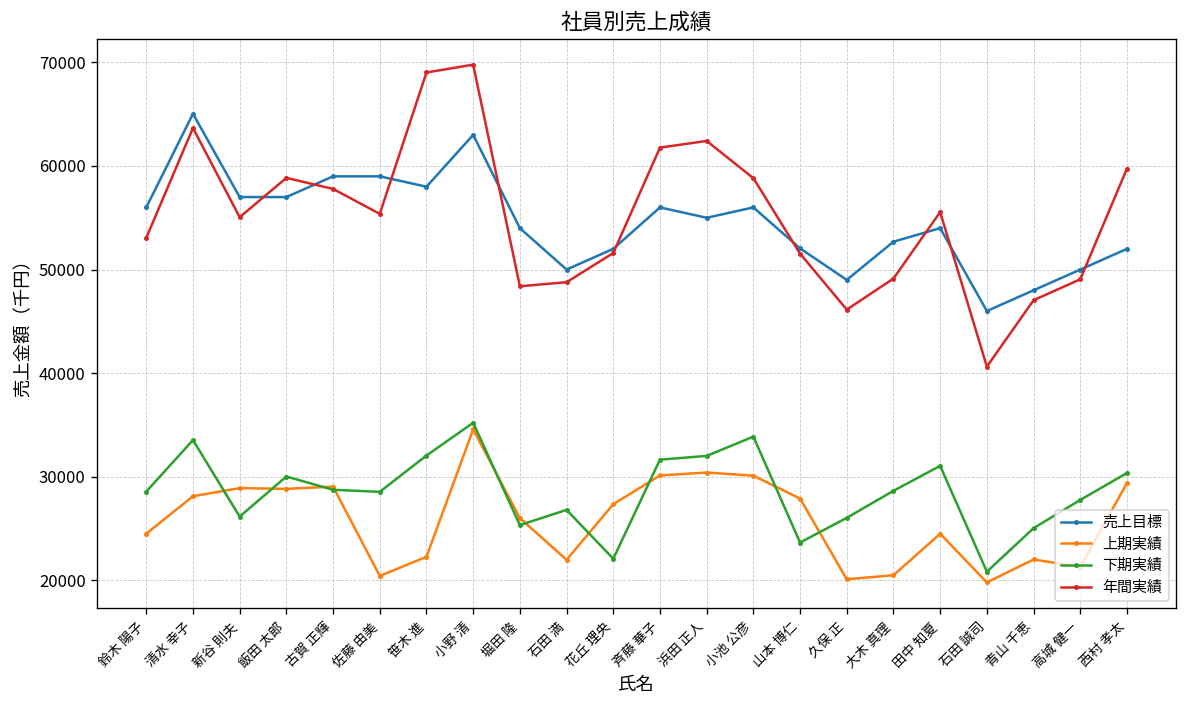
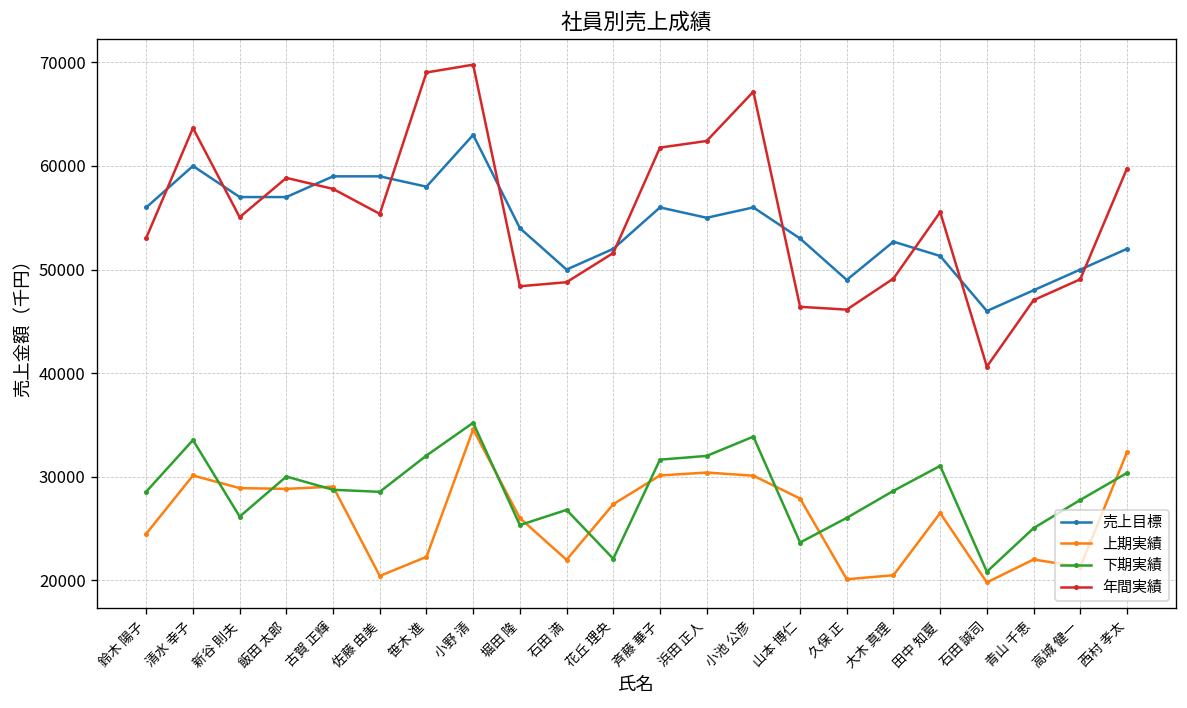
  {
    "売上目標": {
      "鈴木 陽子": 56000,
-     "清水 幸子": 65000,
+     "清水 幸子": 60000,
      "新谷 則夫": 57000,
      "飯田 太郎": 57000,
      "古賀 正輝": 59000,
      "佐藤 由美": 59000,
      "笹木 進": 58000,
      "小野 清": 63000,
      "堀田 隆": 54000,
      "石田 満": 50000,
      "花丘 理央": 52000,
      "斉藤 華子": 56000,
      "浜田 正人": 55000,
      "小池 公彦": 56000,
-     "山本 博仁": 52000,
+     "山本 博仁": 53000,
      "久保 正": 49000,
      "大木 真理": 53000,
-     "田中 知夏": 54000,
+     "田中 知夏": 51000,
      "石田 誠司": 46000,
      "青山 千恵": 48000,
      "高城 健一": 50000,
      "西村 孝太": 52000
    },
    "上期実績": {
      "鈴木 陽子": 25000,
-     "清水 幸子": 28000,
+     "清水 幸子": 30000,
      "新谷 則夫": 29000,
      "飯田 太郎": 29000,
      "古賀 正輝": 29000,
      "佐藤 由美": 20000,
      "笹木 進": 22000,
      "小野 清": 35000,
      "堀田 隆": 26000,
      "石田 満": 22000,
      "花丘 理央": 27000,
      "斉藤 華子": 30000,
      "浜田 正人": 30000,
      "小池 公彦": 30000,
      "山本 博仁": 28000,
      "久保 正": 20000,
      "大木 真理": 20000,
-     "田中 知夏": 25000,
+     "田中 知夏": 26000,
      "石田 誠司": 20000,
      "青山 千恵": 22000,
-     "西村 孝太": 29000
+     "西村 孝太": 32000
    },
    "下期実績": {
      "鈴木 陽子": 29000,
      "清水 幸子": 34000,
      "新谷 則夫": 26000,
      "飯田 太郎": 30000,
      "古賀 正輝": 29000,
      "佐藤 由美": 29000,
      "笹木 進": 32000,
      "小野 清": 35000,
      "堀田 隆": 25000,
      "石田 満": 27000,
      "花丘 理央": 22000,
      "斉藤 華子": 32000,
      "浜田 正人": 32000,
      "小池 公彦": 34000,
      "山本 博仁": 24000,
      "久保 正": 26000,
      "大木 真理": 29000,
      "田中 知夏": 31000,
      "石田 誠司": 21000,
      "青山 千恵": 25000,
      "高城 健一": 28000,
      "西村 孝太": 30000
    },
    "年間実績": {
      "鈴木 陽子": 53000,
      "清水 幸子": 64000,
      "新谷 則夫": 55000,
      "飯田 太郎": 59000,
      "古賀 正輝": 58000,
      "佐藤 由美": 55000,
      "笹木 進": 69000,
      "小野 清": 70000,
      "堀田 隆": 48000,
      "石田 満": 49000,
      "花丘 理央": 52000,
      "斉藤 華子": 62000,
      "浜田 正人": 62000,
-     "小池 公彦": 59000,
-     "山本 博仁": 52000,
+     "小池 公彦": 67000,
+     "山本 博仁": 46000,
      "久保 正": 46000,
      "大木 真理": 49000,
      "田中 知夏": 56000,
      "石田 誠司": 41000,
      "青山 千恵": 47000,
      "高城 健一": 49000,
      "西村 孝太": 60000
    }
  }
